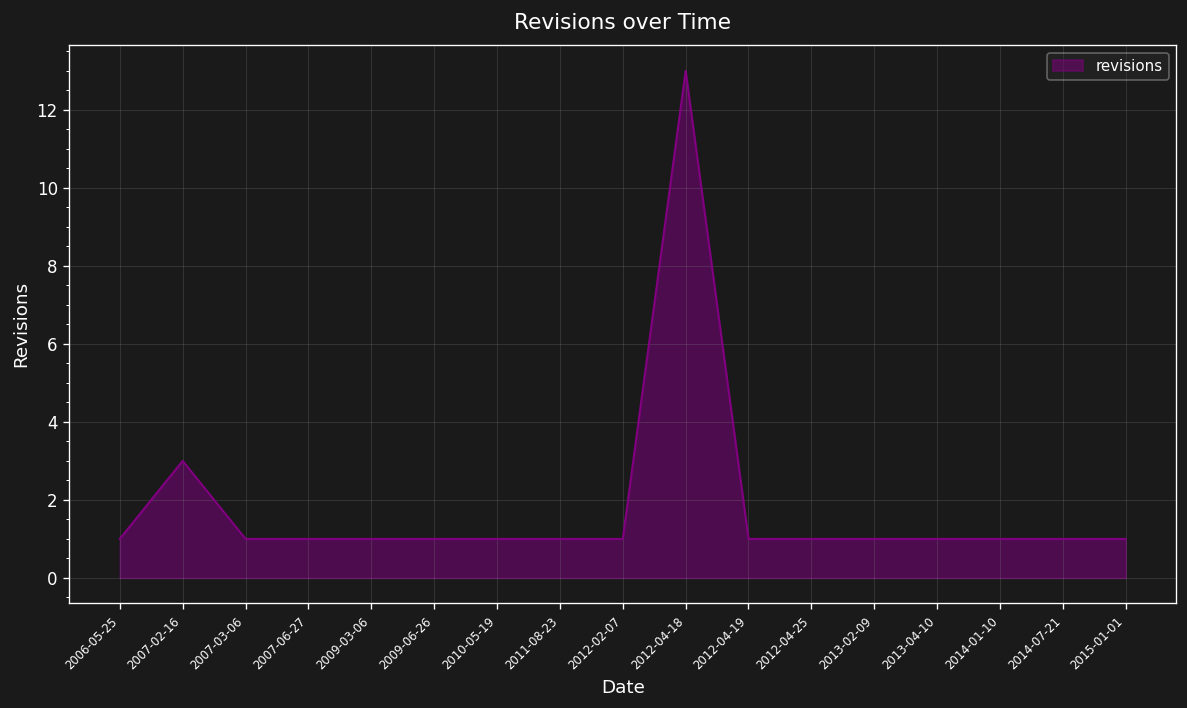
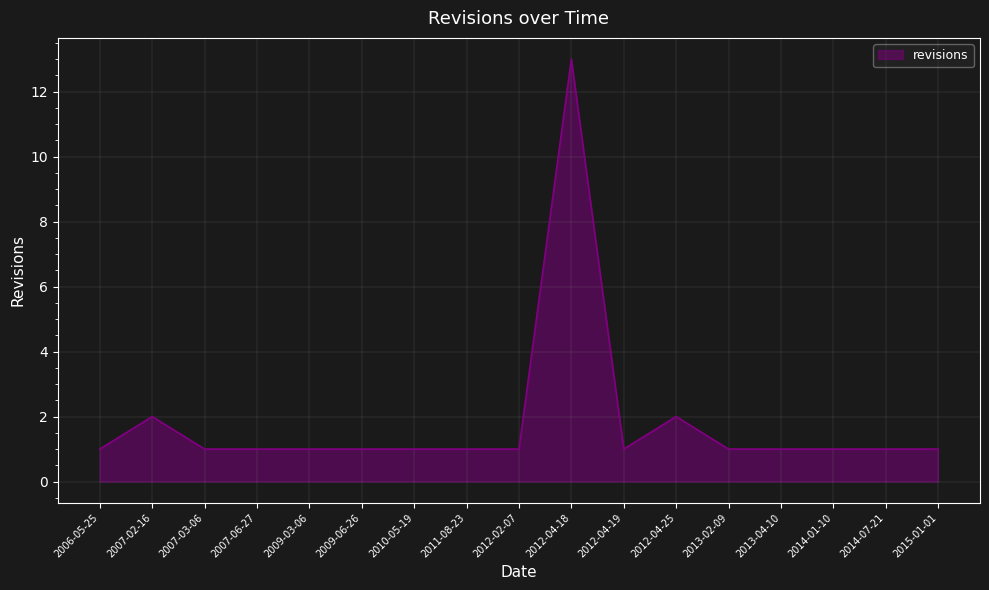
  {
    "2006-05-25": 1,
-   "2007-02-16": 3,
+   "2007-02-16": 2,
    "2007-03-06": 1,
    "2007-06-27": 1,
    "2009-03-06": 1,
    "2009-06-26": 1,
    "2010-05-19": 1,
    "2011-08-23": 1,
    "2012-02-07": 1,
    "2012-04-18": 13,
    "2012-04-19": 1,
-   "2012-04-25": 1,
+   "2012-04-25": 2,
    "2013-02-09": 1,
    "2013-04-10": 1,
    "2014-01-10": 1,
    "2014-07-21": 1,
    "2015-01-01": 1
  }
